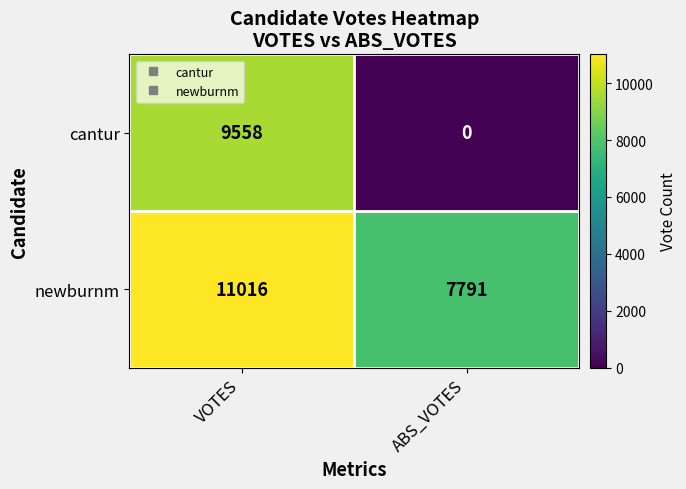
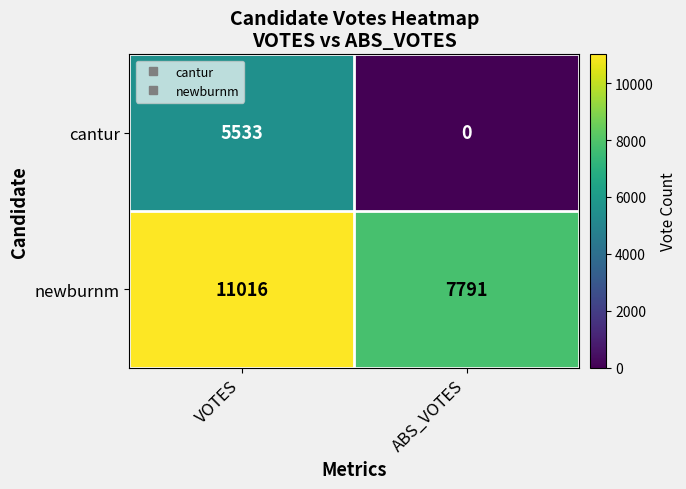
  {
    "cantur": {
-     "VOTES": 9558,
+     "VOTES": 5533,
      "ABS_VOTES": 0
    },
    "newburnm": {
      "VOTES": 11016,
      "ABS_VOTES": 7791
    }
  }
